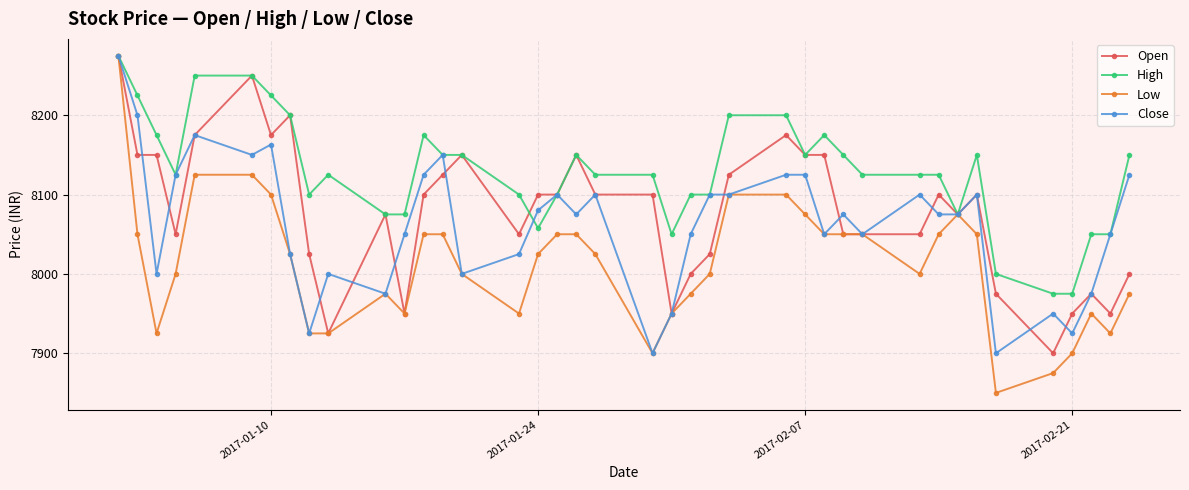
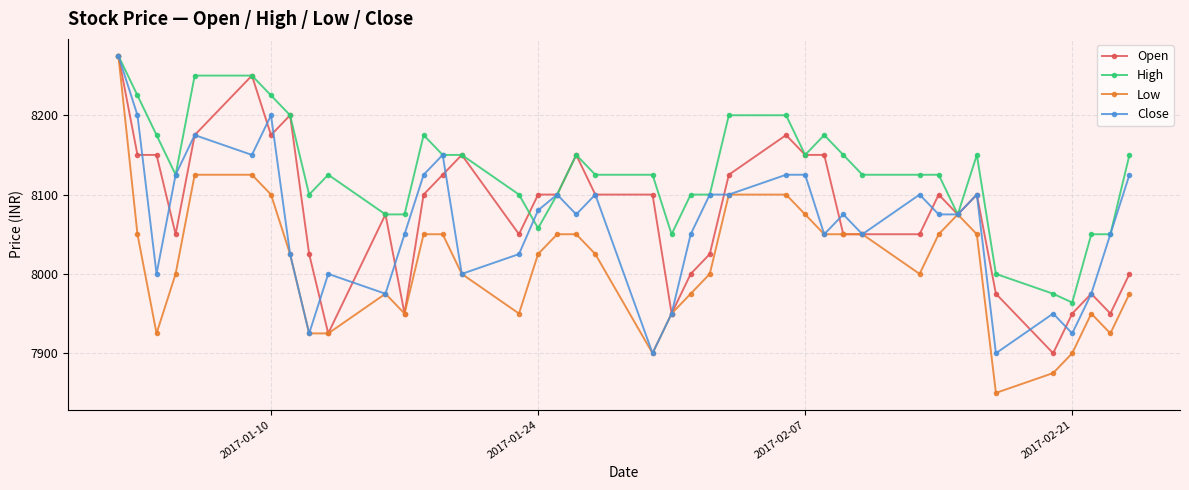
  {
    "High": {
      "2017-01-10": 8230,
      "2017-01-24": 8060,
-     "2017-02-21": 7980
+     "2017-02-21": 7960
    },
    "Close": {
-     "2017-01-10": 8160,
+     "2017-01-10": 8200,
      "2017-01-24": 8080,
      "2017-02-07": 8130,
      "2017-02-21": 7930
    }
  }
